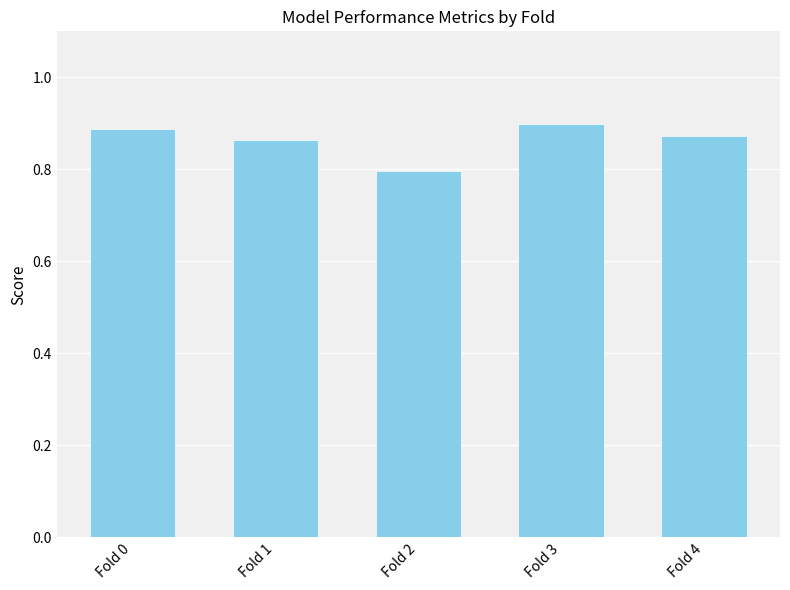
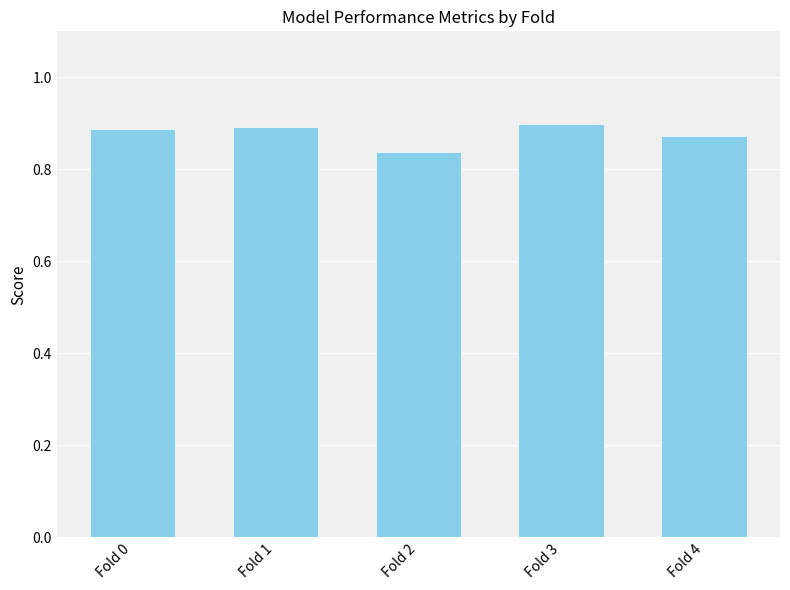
  {
    "Fold 0": 0.89,
-   "Fold 1": 0.86,
-   "Fold 2": 0.80,
+   "Fold 1": 0.89,
+   "Fold 2": 0.84,
    "Fold 3": 0.90,
    "Fold 4": 0.87
  }
